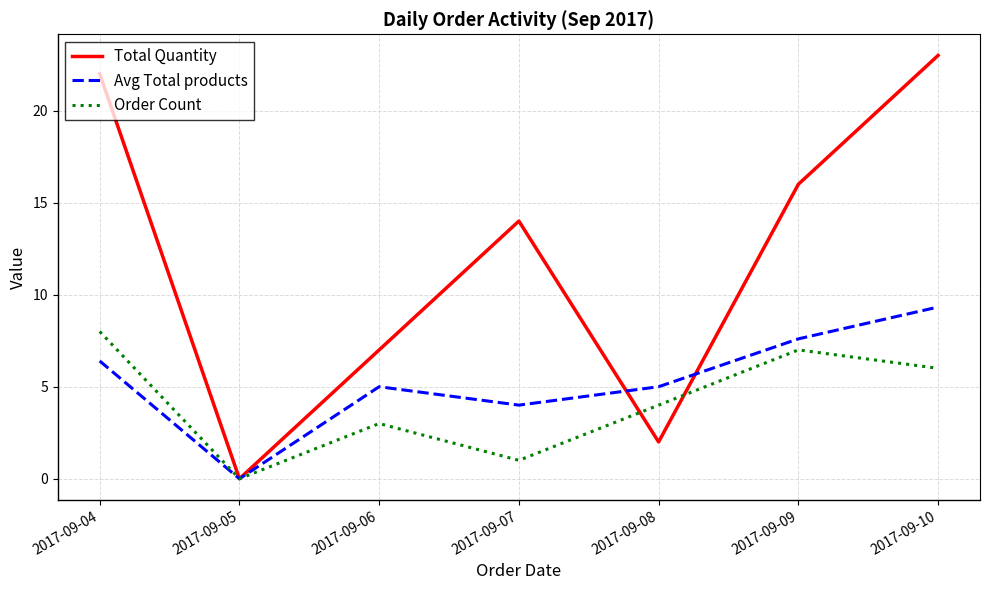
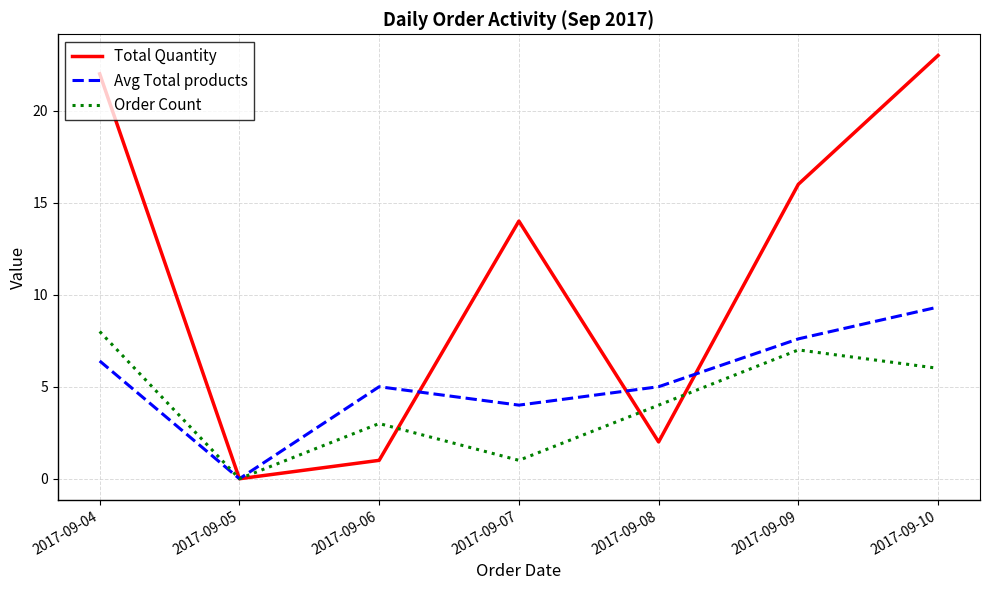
  {
    "Total Quantity": {
-     "2017-09-06": 7,
+     "2017-09-06": 1,
      "2017-09-07": 14,
      "2017-09-08": 2,
      "2017-09-09": 16,
      "2017-09-10": 23
    },
    "Avg Total products": {
      "2017-09-04": 6.4,
      "2017-09-06": 5,
      "2017-09-07": 4,
      "2017-09-08": 5,
      "2017-09-09": 7.6,
      "2017-09-10": 9.3
    },
    "Order Count": {
      "2017-09-04": 8,
      "2017-09-06": 3,
      "2017-09-07": 1,
      "2017-09-08": 4,
      "2017-09-09": 7,
      "2017-09-10": 6
    }
  }
